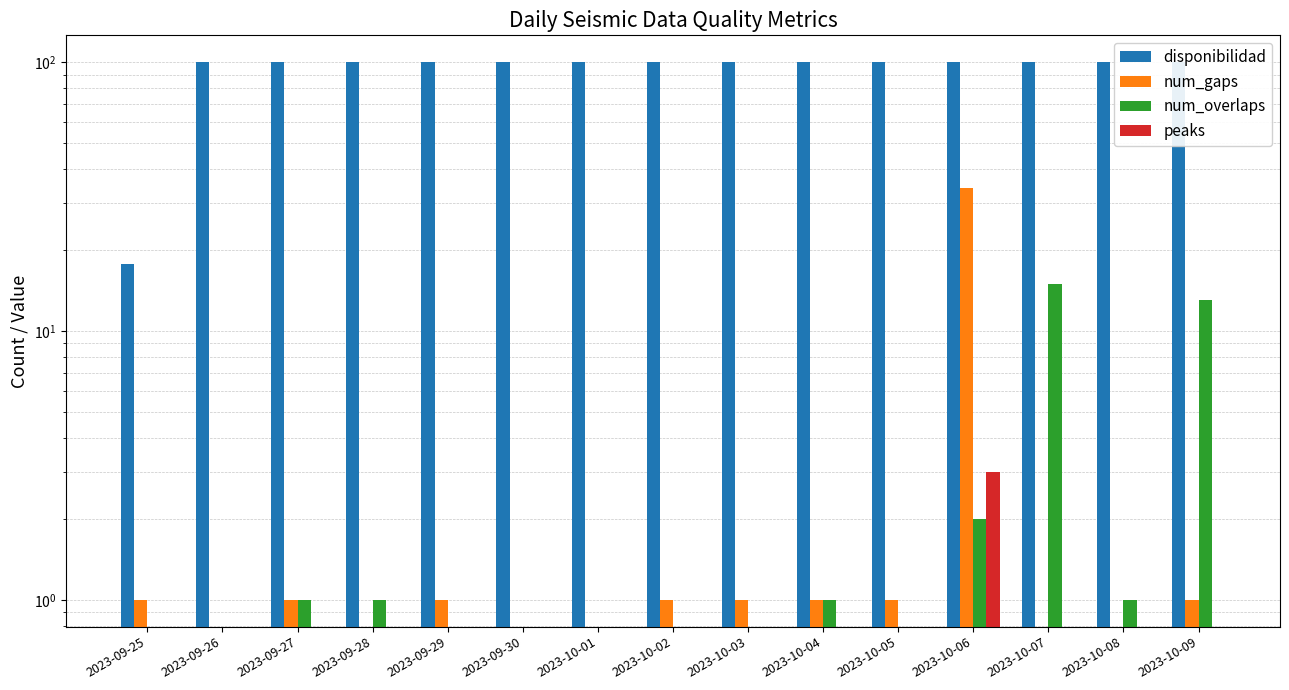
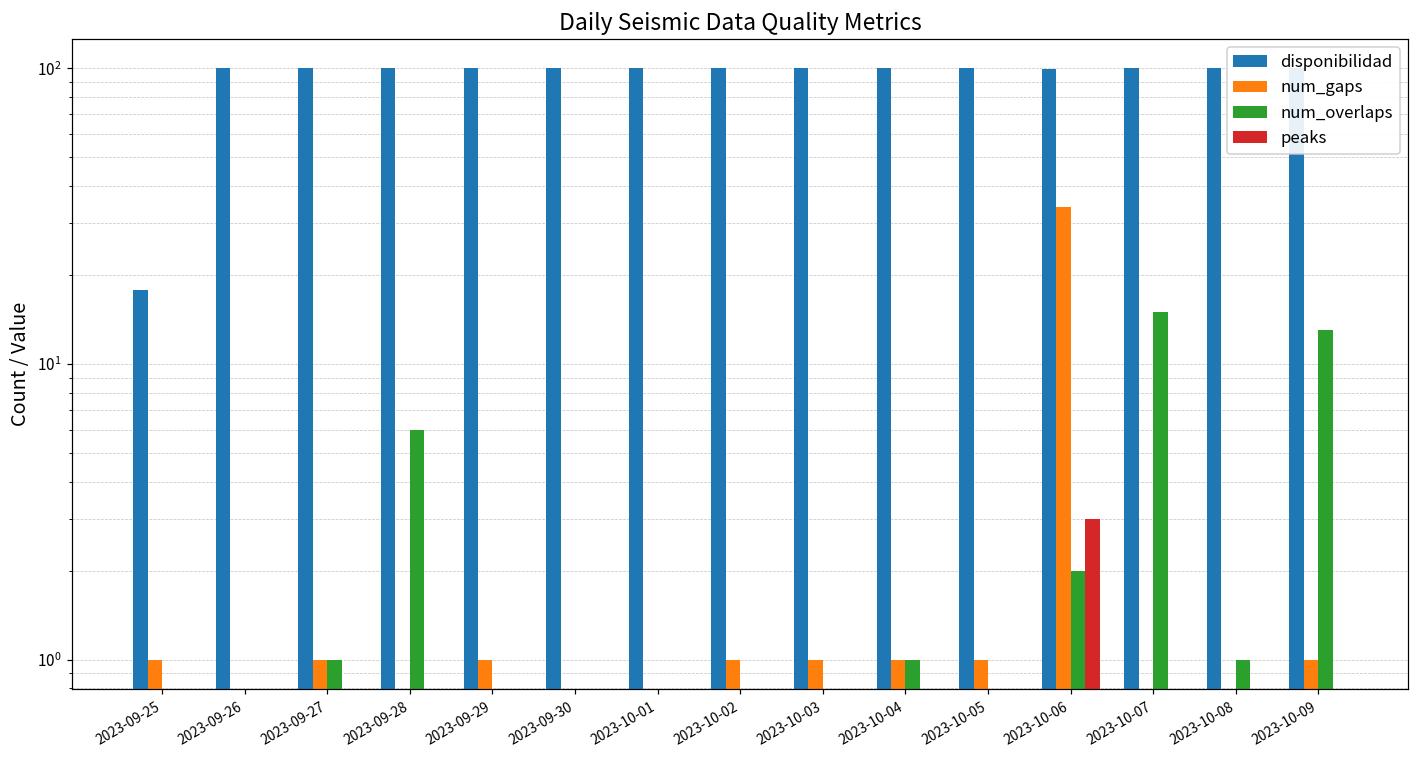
  {
    "disponibilidad": {
      "2023-09-25": 18,
      "2023-09-26": 100,
      "2023-09-27": 100,
      "2023-09-28": 100,
      "2023-09-29": 100,
      "2023-09-30": 100,
      "2023-10-01": 100,
      "2023-10-02": 100,
      "2023-10-03": 100,
      "2023-10-04": 100,
      "2023-10-05": 100,
      "2023-10-06": 100,
      "2023-10-07": 100,
      "2023-10-08": 100
    },
    "num_gaps": {
      "2023-09-25": 1,
      "2023-09-27": 1,
      "2023-09-29": 1,
      "2023-10-02": 1,
      "2023-10-03": 1,
      "2023-10-04": 1,
      "2023-10-05": 1,
      "2023-10-06": 34,
      "2023-10-09": 1
    },
    "num_overlaps": {
      "2023-09-27": 1,
-     "2023-09-28": 1,
+     "2023-09-28": 6,
      "2023-10-04": 1,
      "2023-10-06": 2,
      "2023-10-07": 15,
      "2023-10-08": 1,
      "2023-10-09": 13
    },
    "peaks": {
      "2023-10-06": 3
    }
  }
